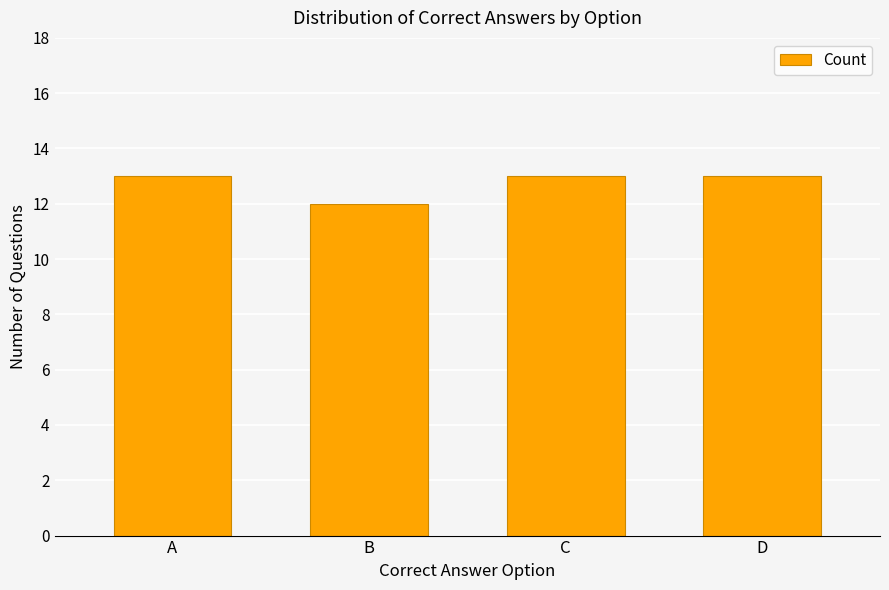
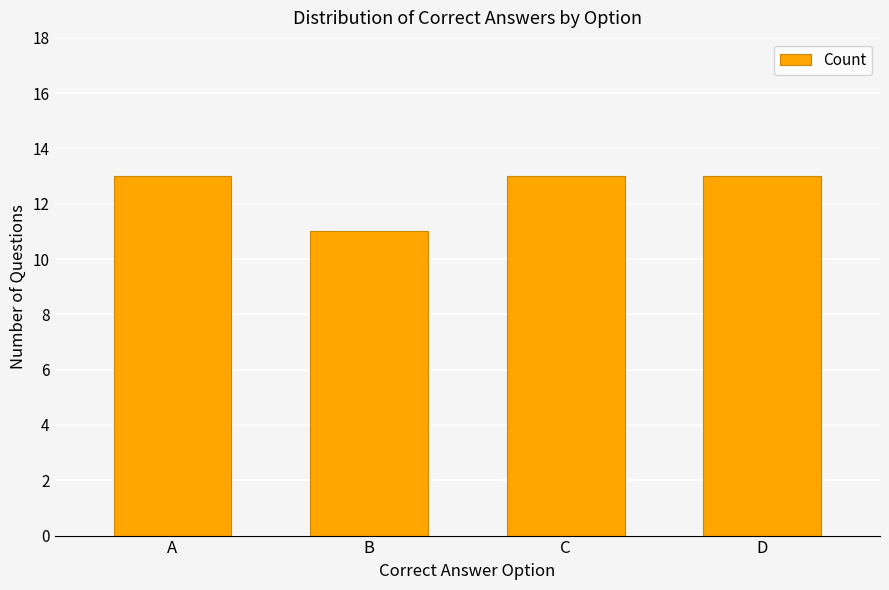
  {
    "A": 13,
-   "B": 12,
+   "B": 11,
    "C": 13,
    "D": 13
  }
